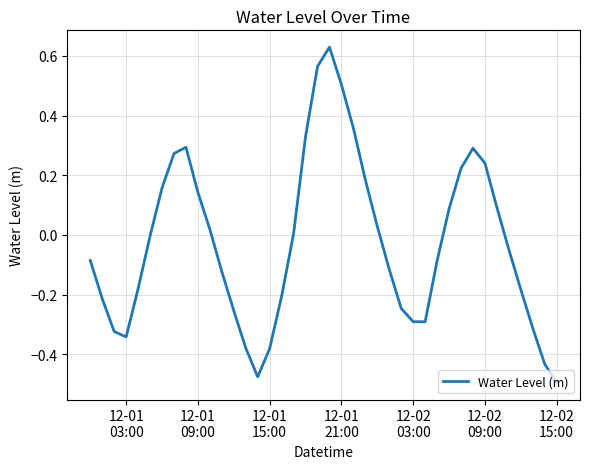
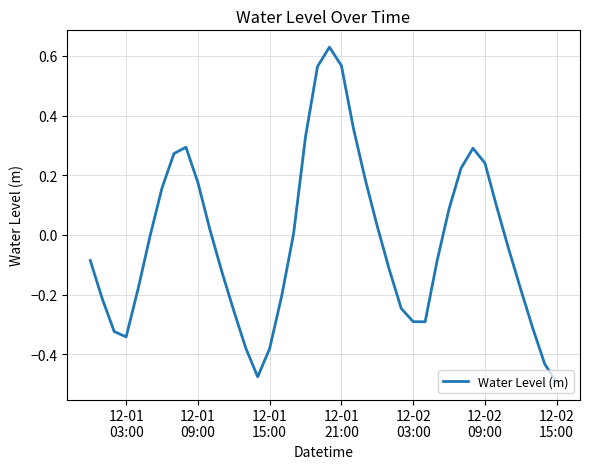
  {
    "12-01 03:00": -0.34,
-   "12-01 09:00": 0.14,
+   "12-01 09:00": 0.18,
    "12-01 15:00": -0.38,
-   "12-01 21:00": 0.50,
+   "12-01 21:00": 0.57,
    "12-02 03:00": -0.29,
    "12-02 09:00": 0.24
  }
